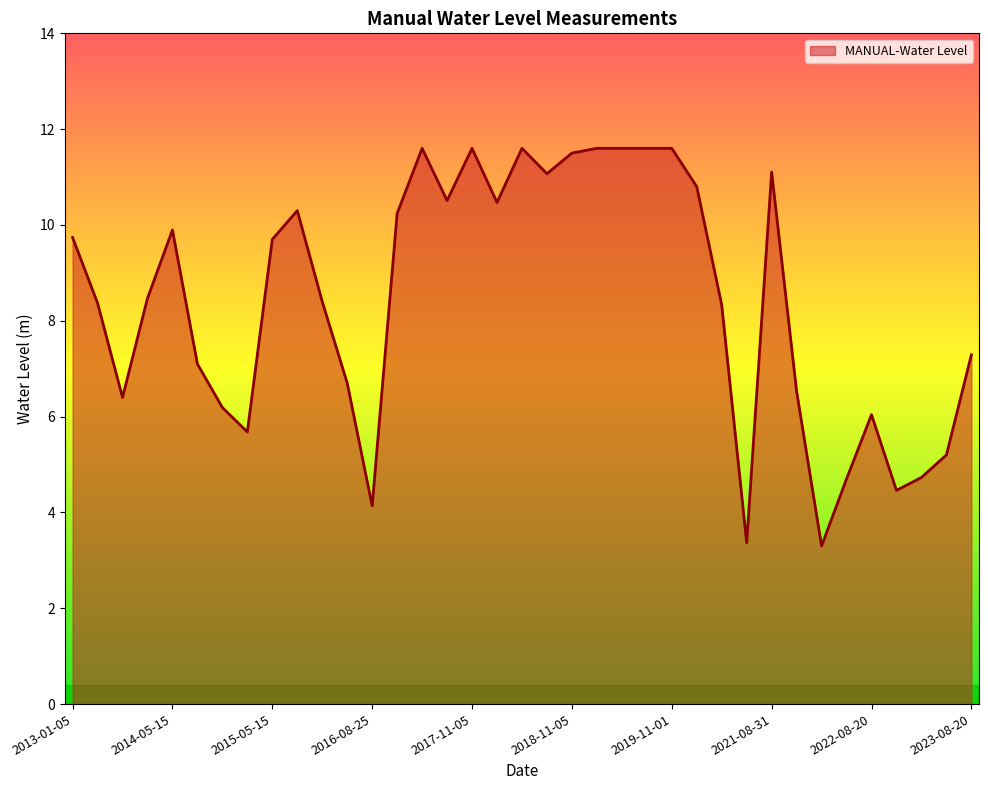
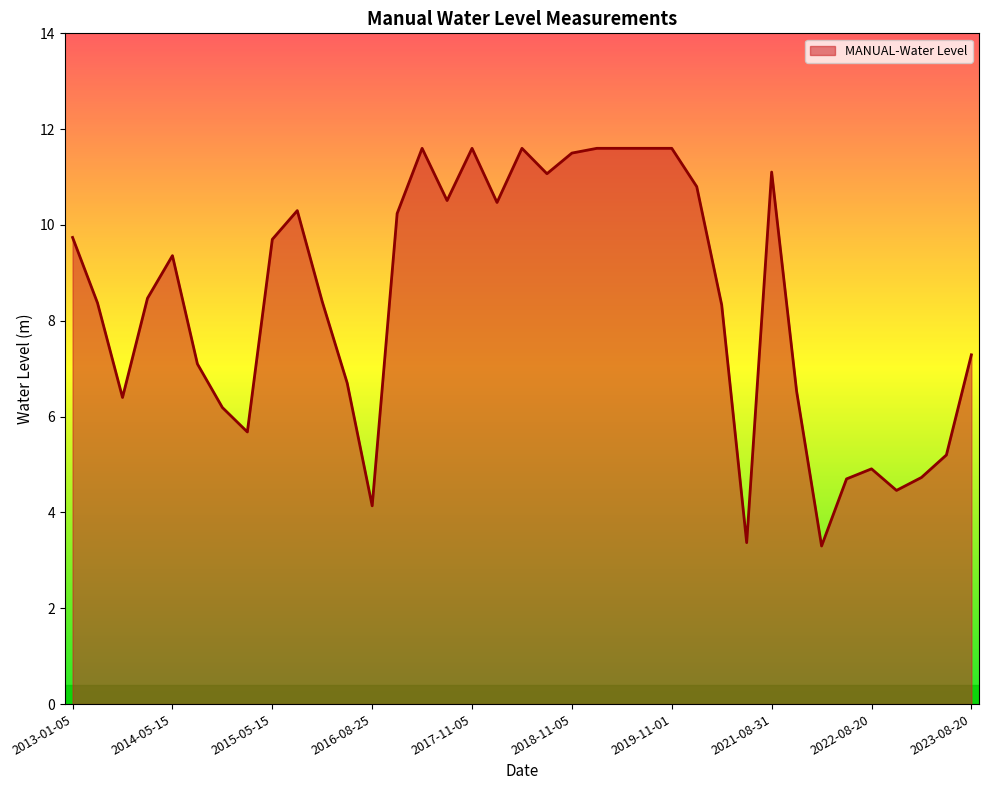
  {
    "2013-01-05": 9.7,
-   "2014-05-15": 9.9,
+   "2014-05-15": 9.4,
    "2015-05-15": 9.7,
    "2016-08-25": 4.1,
    "2017-11-05": 11.6,
    "2018-11-05": 11.5,
    "2019-11-01": 11.6,
    "2021-08-31": 11.1,
-   "2022-08-20": 6.0,
+   "2022-08-20": 4.9,
    "2023-08-20": 7.3
  }
